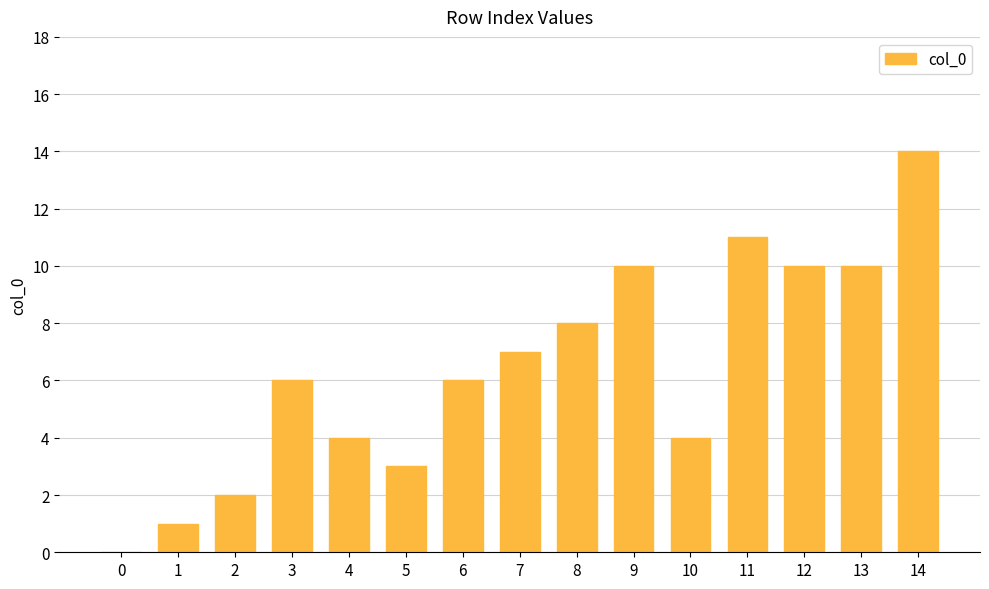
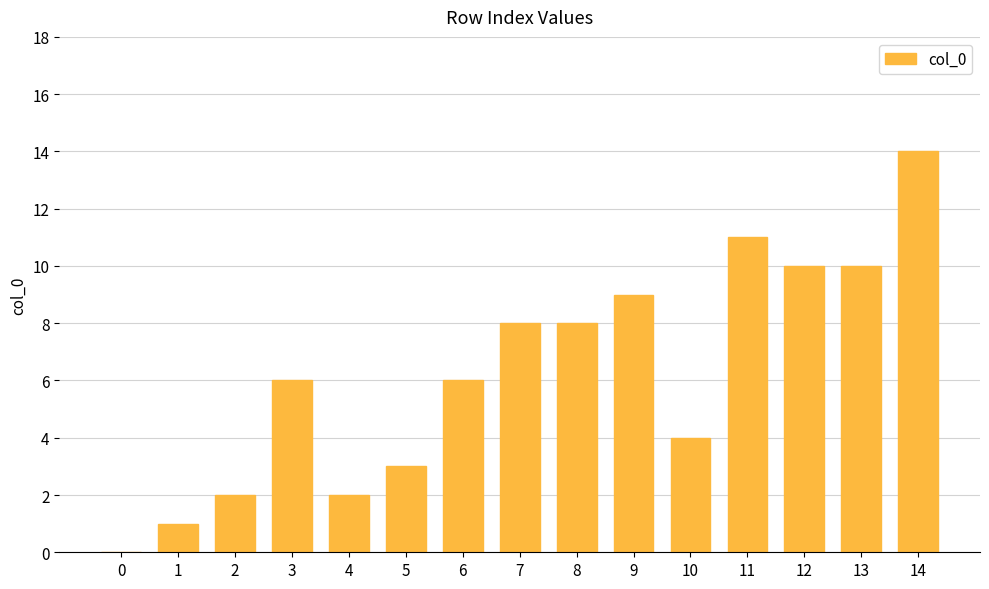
  {
    "0": 0,
    "1": 1,
    "2": 2,
    "3": 6,
-   "4": 4,
+   "4": 2,
    "5": 3,
    "6": 6,
-   "7": 7,
+   "7": 8,
    "8": 8,
-   "9": 10,
+   "9": 9,
    "10": 4,
    "11": 11,
    "12": 10,
    "13": 10,
    "14": 14
  }
